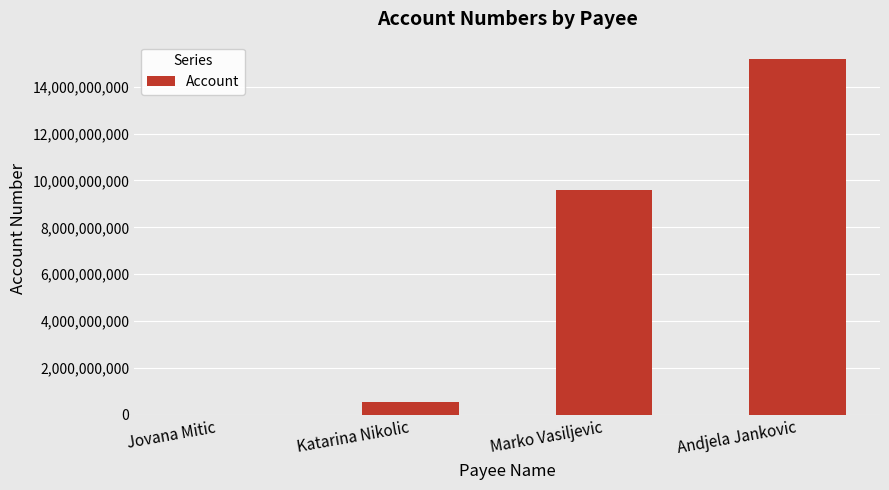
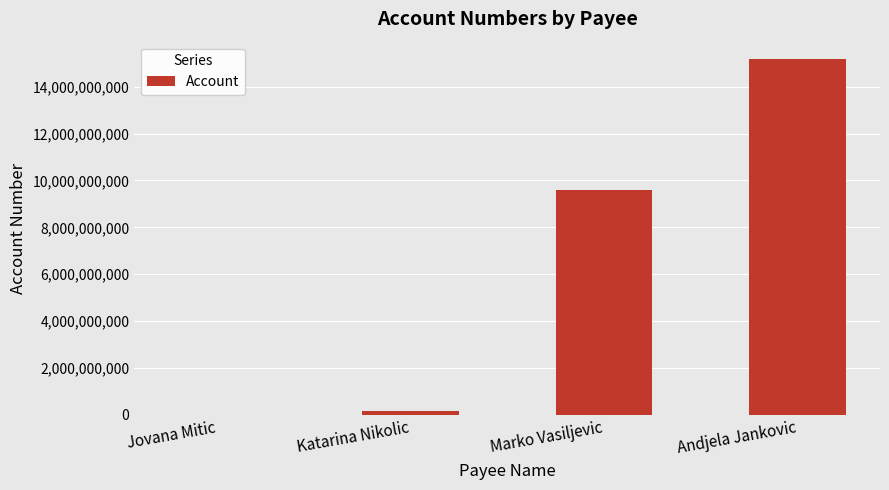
  {
-   "Katarina Nikolic": "600,000,000",
+   "Katarina Nikolic": "200,000,000",
    "Marko Vasiljevic": "9,600,000,000",
    "Andjela Jankovic": "15,200,000,000"
  }
